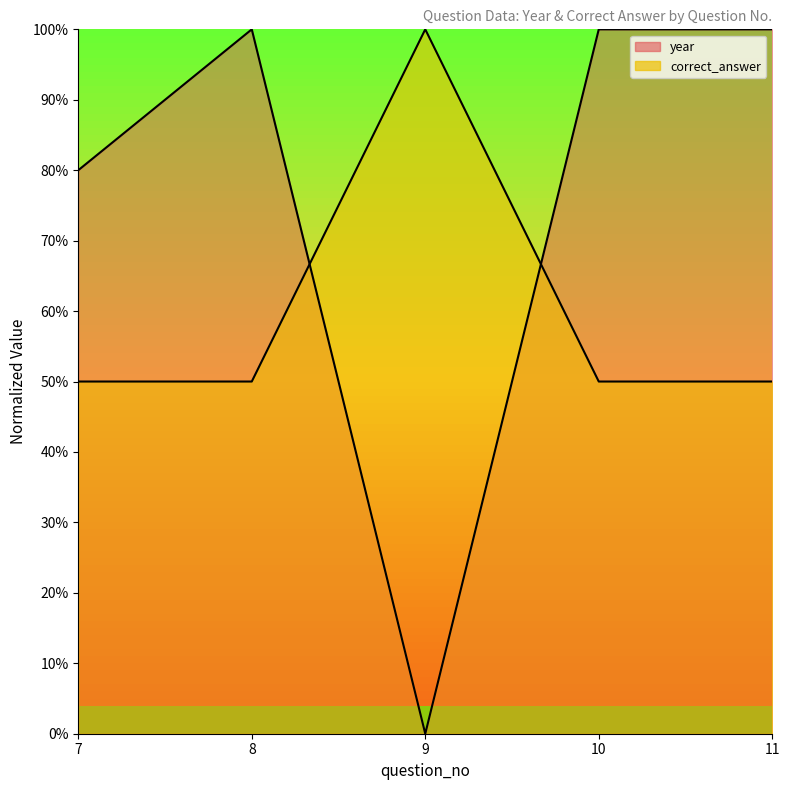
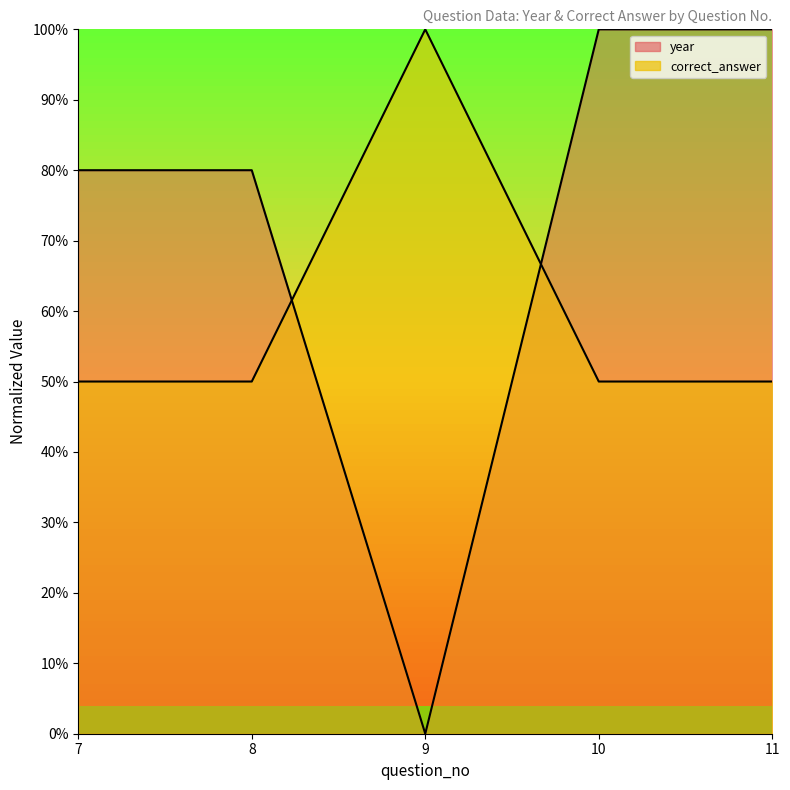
  {
    "year": {
      "7": "80%",
-     "8": "100%",
+     "8": "80%",
      "9": "0%",
      "10": "100%",
      "11": "100%"
    },
    "correct_answer": {
      "7": "50%",
      "8": "50%",
      "9": "100%",
      "10": "50%",
      "11": "50%"
    }
  }
